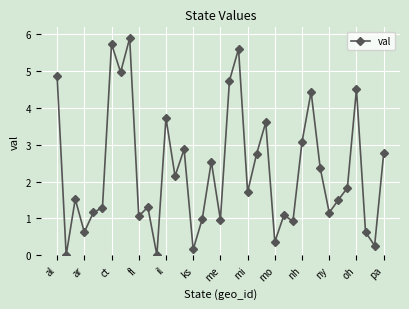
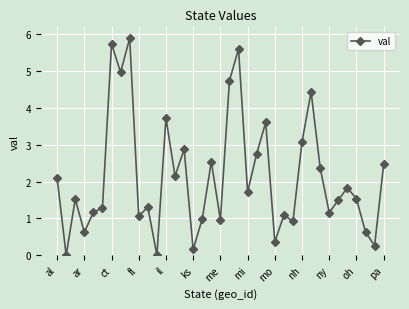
  {
-   "al": 4.9,
+   "al": 2.1,
    "ar": 0.6,
    "ct": 5.7,
    "fl": 1.1,
    "il": 3.7,
    "ks": 0.2,
    "me": 1.0,
    "mi": 1.7,
    "mo": 0.4,
    "nh": 3.1,
    "ny": 1.2,
-   "oh": 4.5,
-   "pa": 2.8
+   "oh": 1.5,
+   "pa": 2.5
  }
